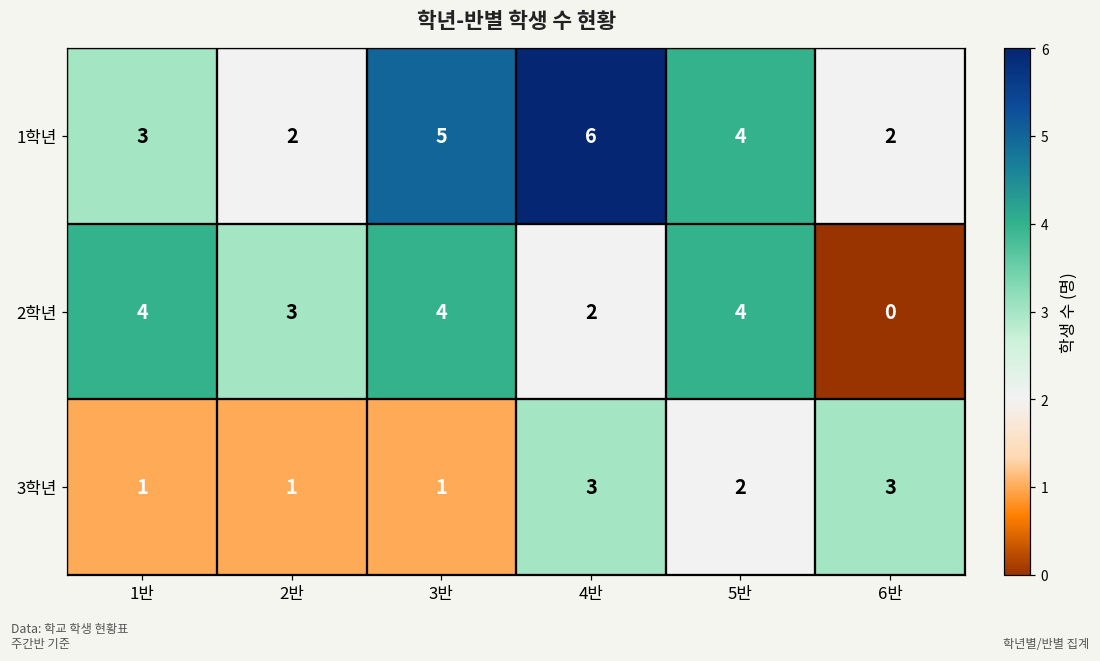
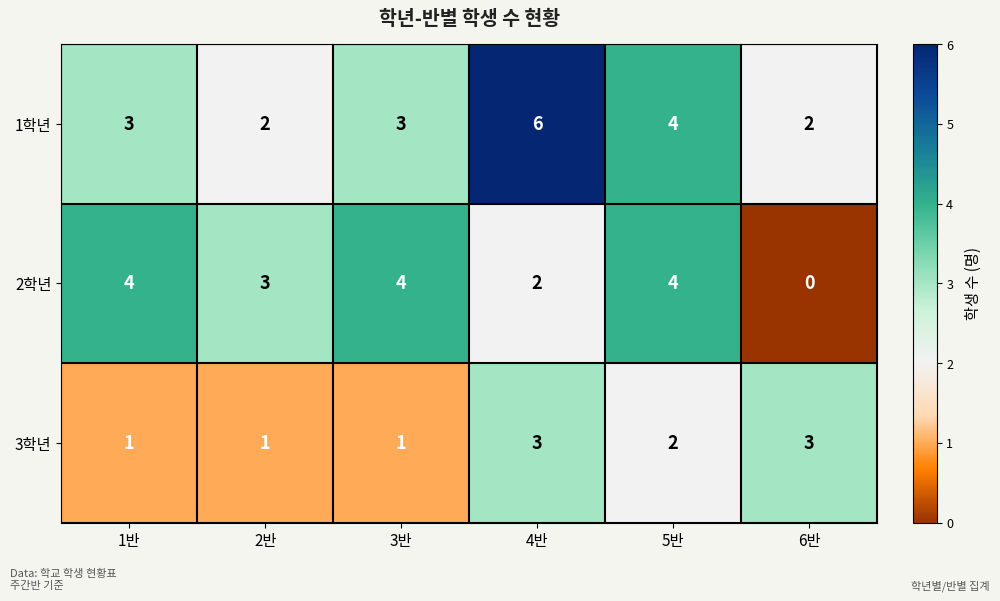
  {
    "1학년": {
      "1반": 3,
      "2반": 2,
-     "3반": 5,
+     "3반": 3,
      "4반": 6,
      "5반": 4,
      "6반": 2
    },
    "2학년": {
      "1반": 4,
      "2반": 3,
      "3반": 4,
      "4반": 2,
      "5반": 4,
      "6반": 0
    },
    "3학년": {
      "1반": 1,
      "2반": 1,
      "3반": 1,
      "4반": 3,
      "5반": 2,
      "6반": 3
    }
  }
